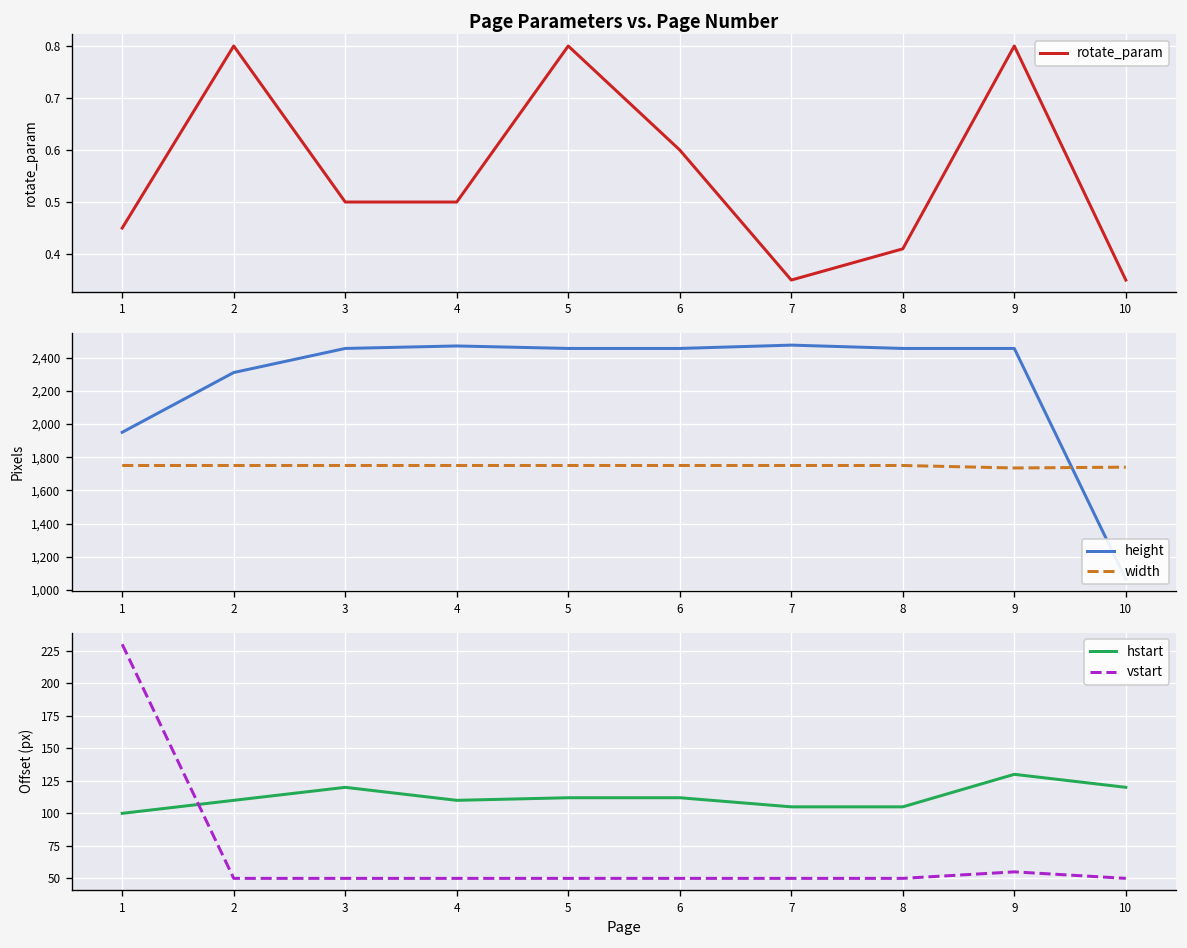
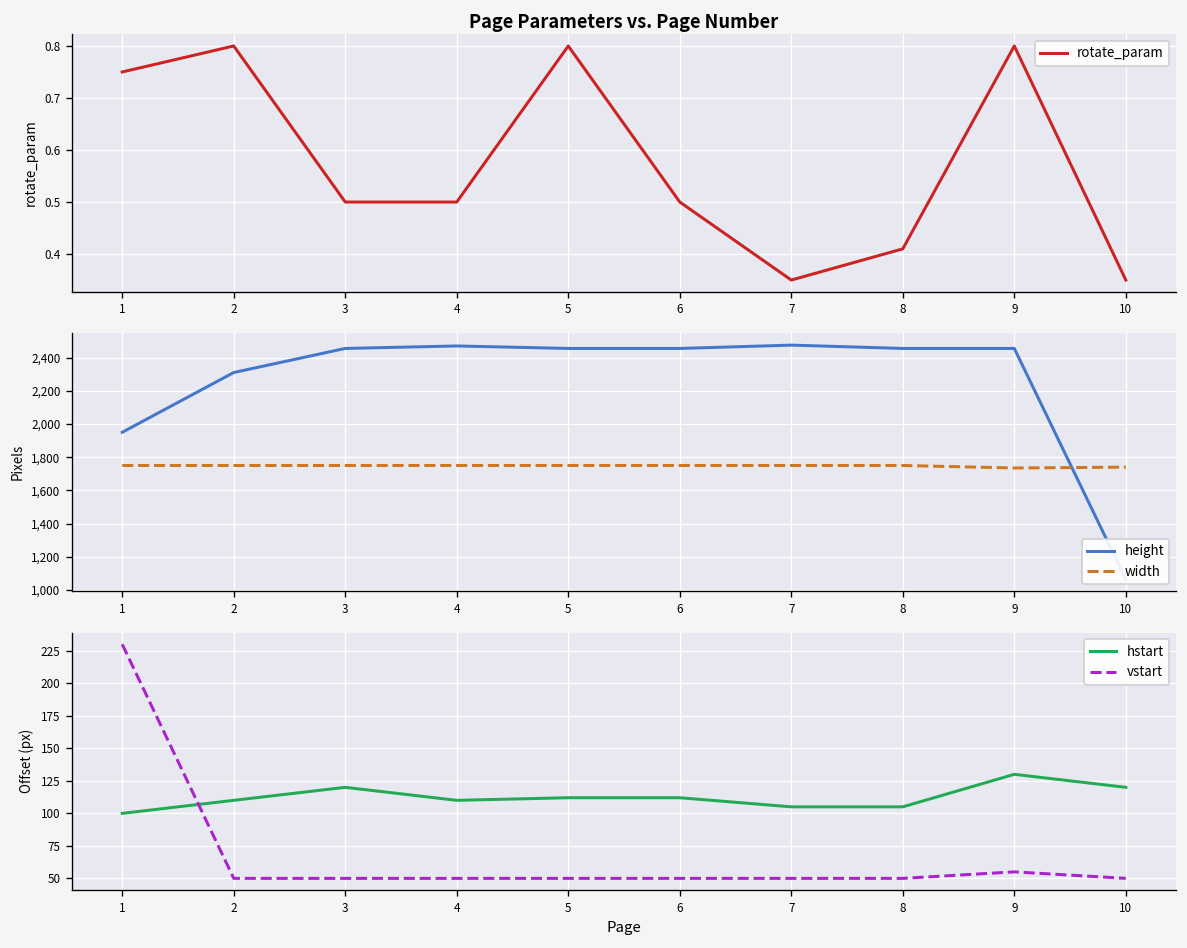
  {
    "Page Parameters vs. Page Number": {
-     "1": 0.45,
+     "1": 0.75,
      "2": 0.80,
      "3": 0.50,
      "4": 0.50,
      "5": 0.80,
-     "6": 0.6,
+     "6": 0.5,
      "7": 0.35,
      "8": 0.41,
      "9": 0.80,
      "10": 0.35
    }
  }
